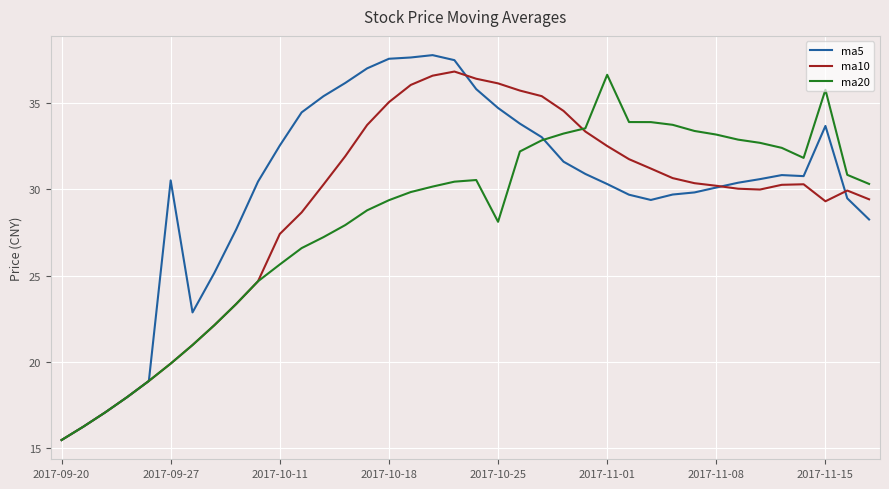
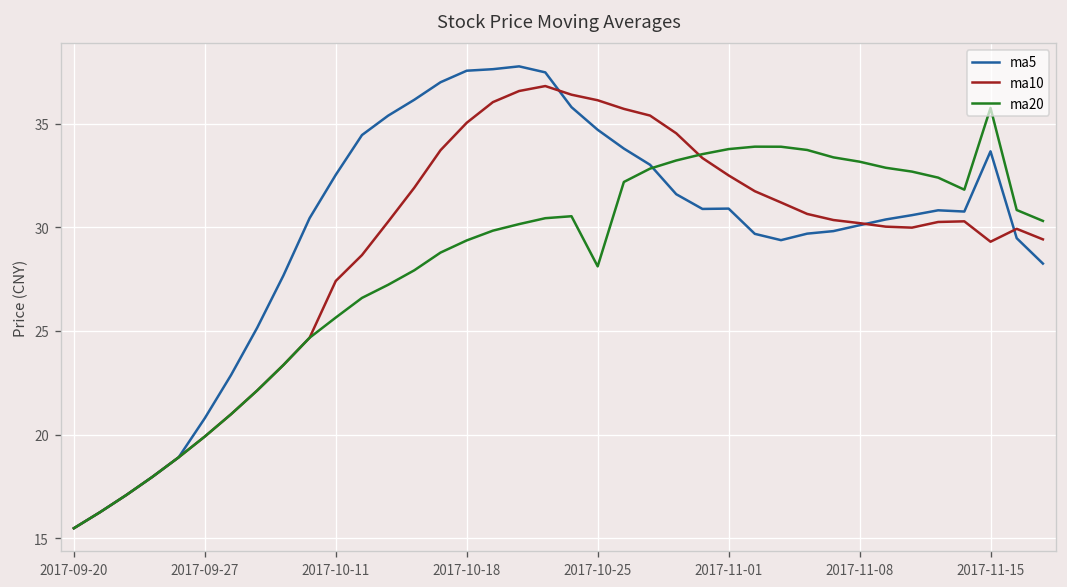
  {
    "ma5": {
-     "2017-09-27": 30.5,
+     "2017-09-27": 20.8,
      "2017-10-11": 32.5,
      "2017-10-18": 37.6,
      "2017-10-25": 34.7,
-     "2017-11-01": 30.3,
+     "2017-11-01": 30.9,
      "2017-11-15": 33.7
    },
    "ma10": {
      "2017-10-11": 27.4,
      "2017-10-18": 35.0,
      "2017-10-25": 36.1,
      "2017-11-01": 32.5,
      "2017-11-15": 29.3
    },
    "ma20": {
      "2017-10-11": 25.6,
      "2017-10-18": 29.4,
      "2017-10-25": 28.1,
-     "2017-11-01": 36.6,
+     "2017-11-01": 33.8,
      "2017-11-08": 33.2
    }
  }
